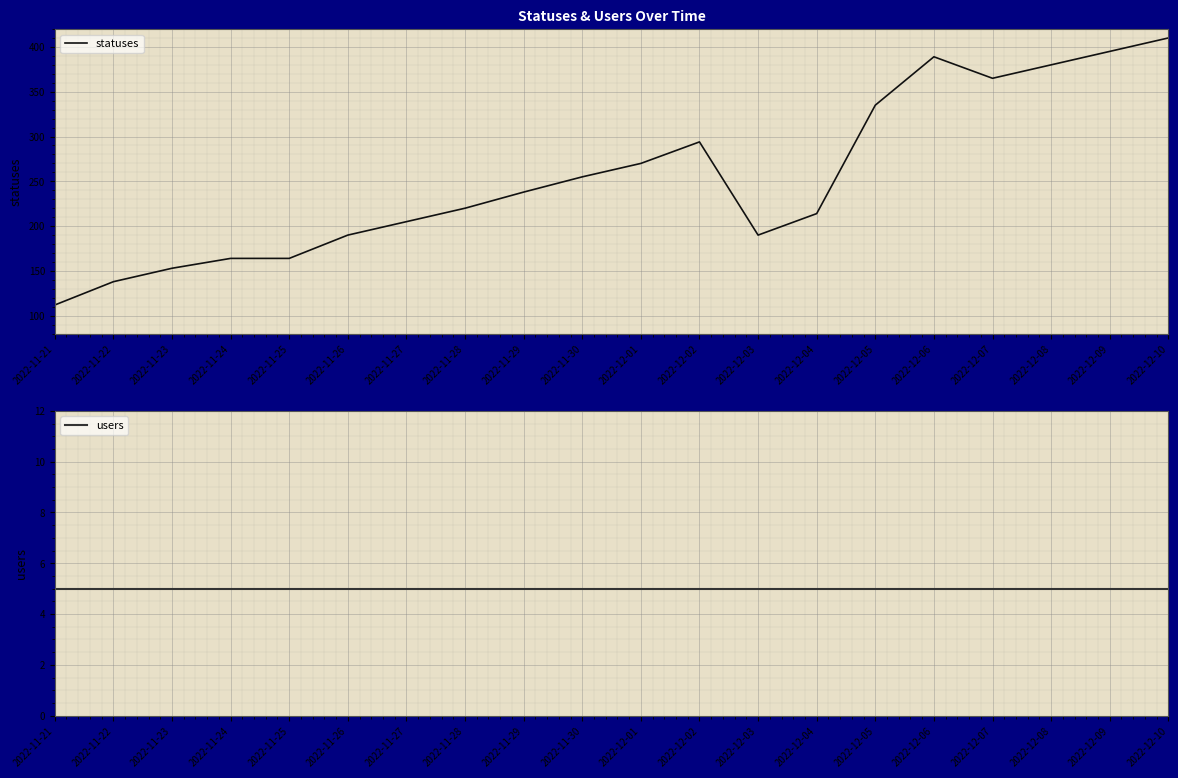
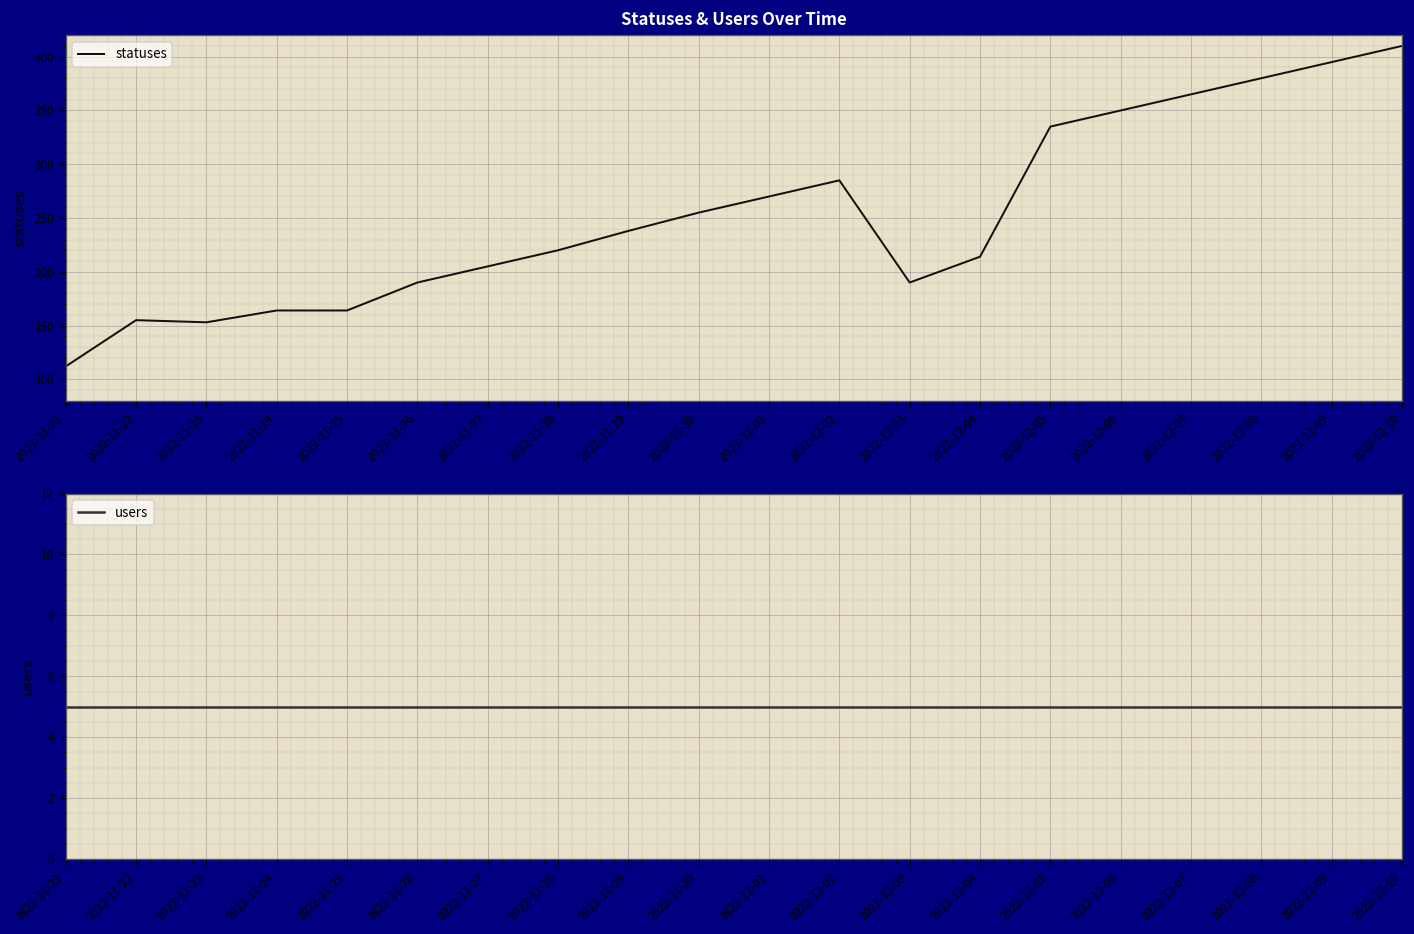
  {
    "Statuses & Users Over Time": {
      "2022-11-21": 110,
-     "2022-11-22": 140,
+     "2022-11-22": 160,
      "2022-11-23": 150,
      "2022-11-24": 160,
      "2022-11-25": 160,
      "2022-11-26": 190,
      "2022-11-27": 210,
      "2022-11-28": 220,
      "2022-11-29": 240,
      "2022-11-30": 260,
      "2022-12-01": 270,
-     "2022-12-02": 294,
+     "2022-12-02": 285,
      "2022-12-03": 190,
      "2022-12-04": 210,
      "2022-12-05": 340,
-     "2022-12-06": 390,
+     "2022-12-06": 350,
      "2022-12-07": 370,
      "2022-12-08": 380,
      "2022-12-09": 400,
      "2022-12-10": 410
    }
  }
